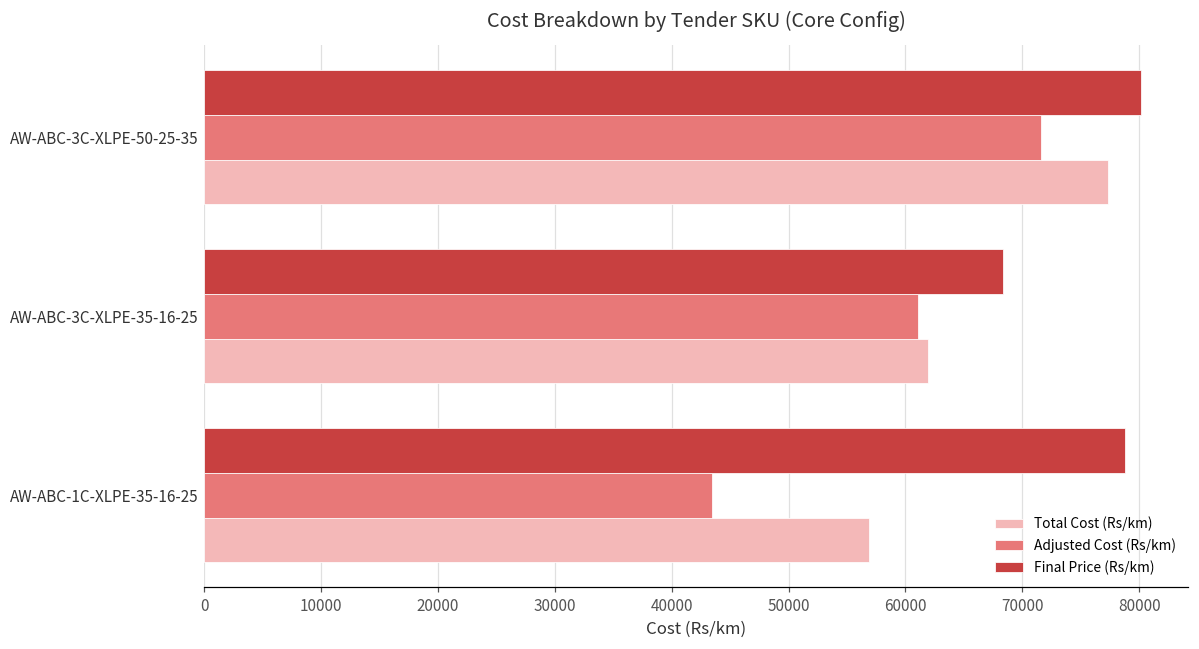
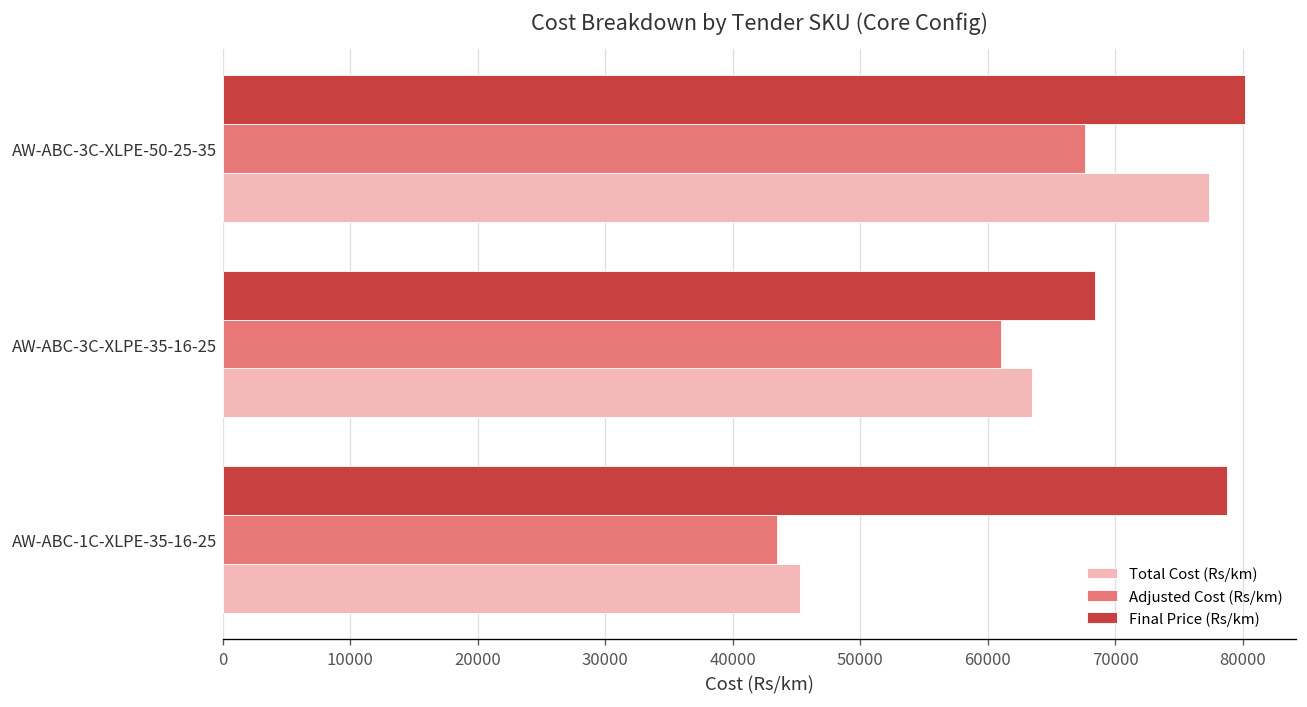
  {
    "Total Cost (Rs/km)": {
      "AW-ABC-3C-XLPE-50-25-35": 77300,
-     "AW-ABC-3C-XLPE-35-16-25": 62000,
-     "AW-ABC-1C-XLPE-35-16-25": 56800
+     "AW-ABC-3C-XLPE-35-16-25": 63500,
+     "AW-ABC-1C-XLPE-35-16-25": 45300
    },
    "Adjusted Cost (Rs/km)": {
-     "AW-ABC-3C-XLPE-50-25-35": 71600,
+     "AW-ABC-3C-XLPE-50-25-35": 67600,
      "AW-ABC-3C-XLPE-35-16-25": 61100,
      "AW-ABC-1C-XLPE-35-16-25": 43500
    },
    "Final Price (Rs/km)": {
      "AW-ABC-3C-XLPE-50-25-35": 80200,
      "AW-ABC-3C-XLPE-35-16-25": 68400,
      "AW-ABC-1C-XLPE-35-16-25": 78800
    }
  }
